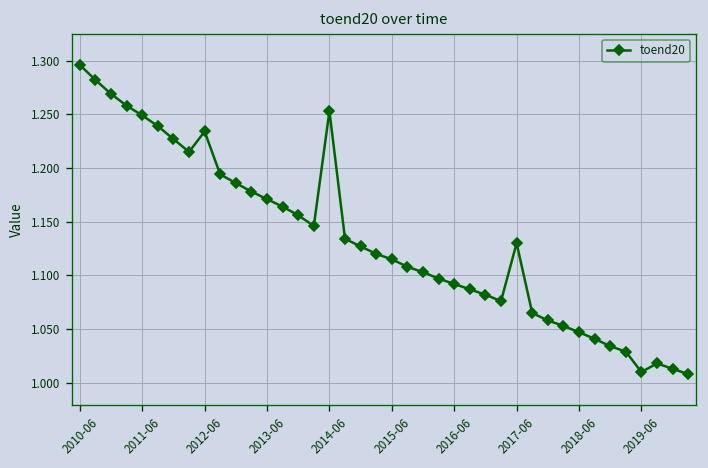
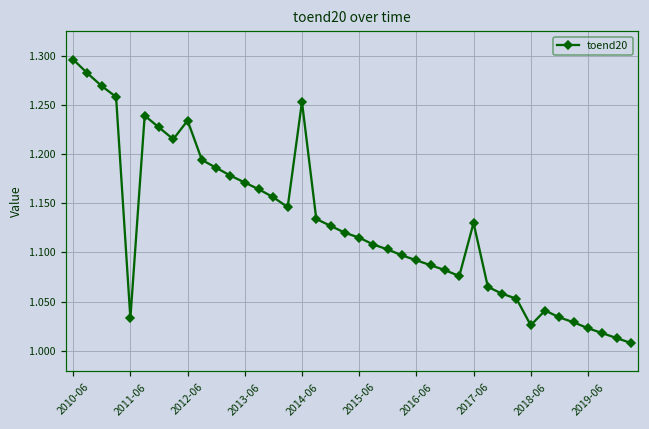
  {
    "2010-06": 1.30,
-   "2011-06": 1.25,
+   "2011-06": 1.03,
    "2012-06": 1.23,
    "2013-06": 1.17,
    "2014-06": 1.25,
    "2015-06": 1.12,
    "2016-06": 1.09,
    "2017-06": 1.13,
-   "2018-06": 1.05,
-   "2019-06": 1.01
+   "2018-06": 1.03,
+   "2019-06": 1.02
  }
